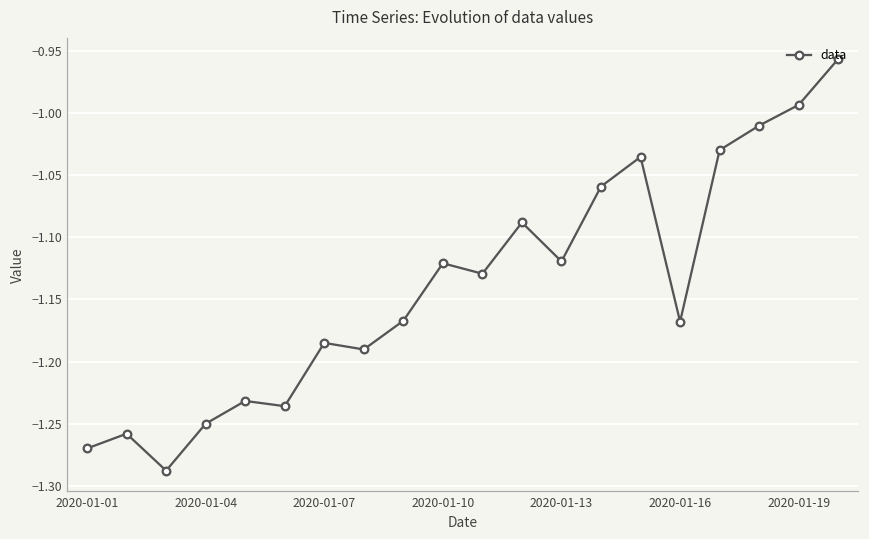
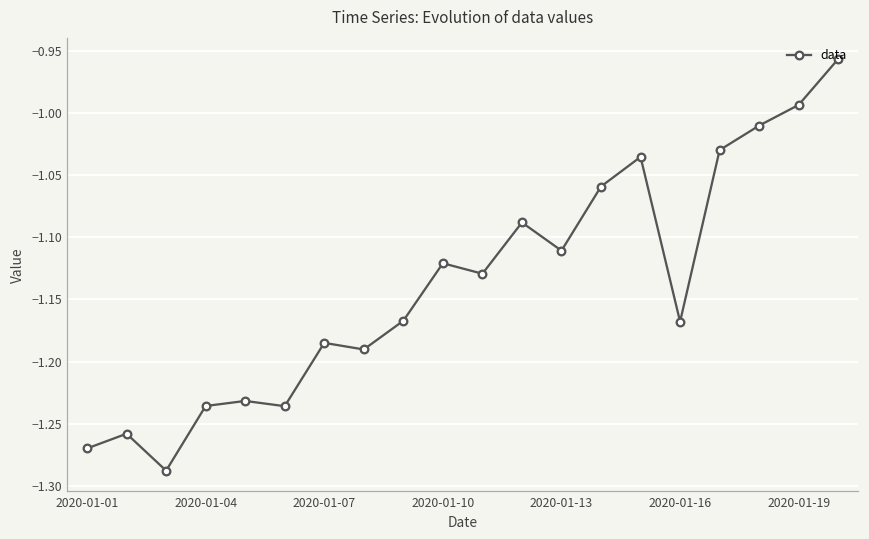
  {
    "2020-01-01": -1.270,
-   "2020-01-04": -1.250,
+   "2020-01-04": -1.236,
    "2020-01-07": -1.185,
    "2020-01-10": -1.121,
-   "2020-01-13": -1.119,
+   "2020-01-13": -1.111,
    "2020-01-16": -1.168,
    "2020-01-19": -0.994
  }
